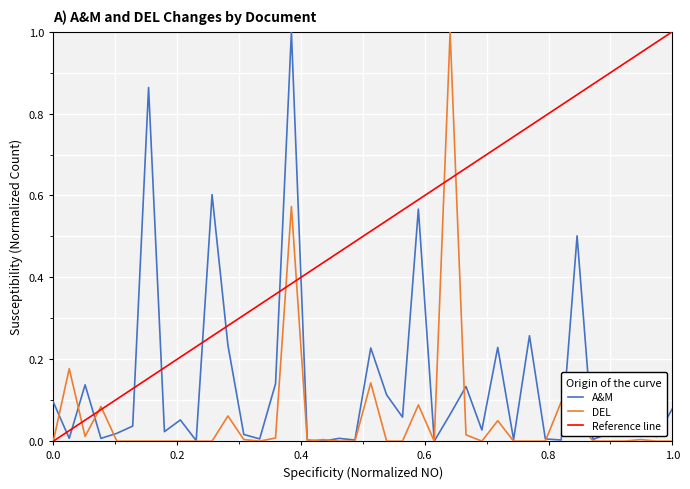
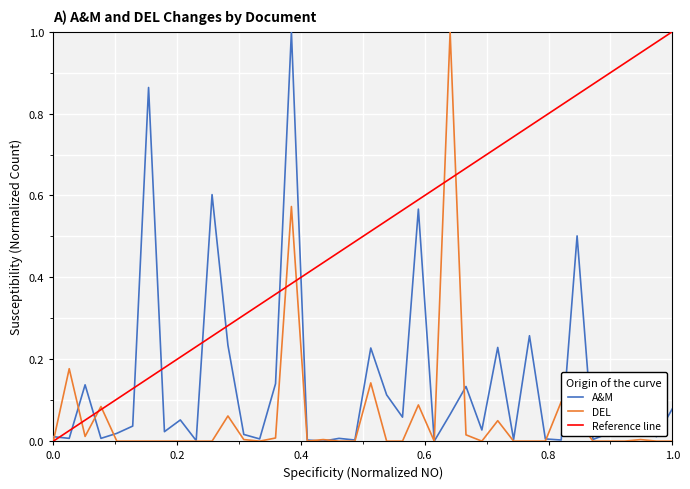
  {
    "A&M": {
-     "0.0": 0.10,
+     "0.0": 0.01,
      "1.0": 0.08
    },
    "DEL": {
      "1.0": 0.00
    },
    "Reference line": {
      "1.0": 1.00
    }
  }
